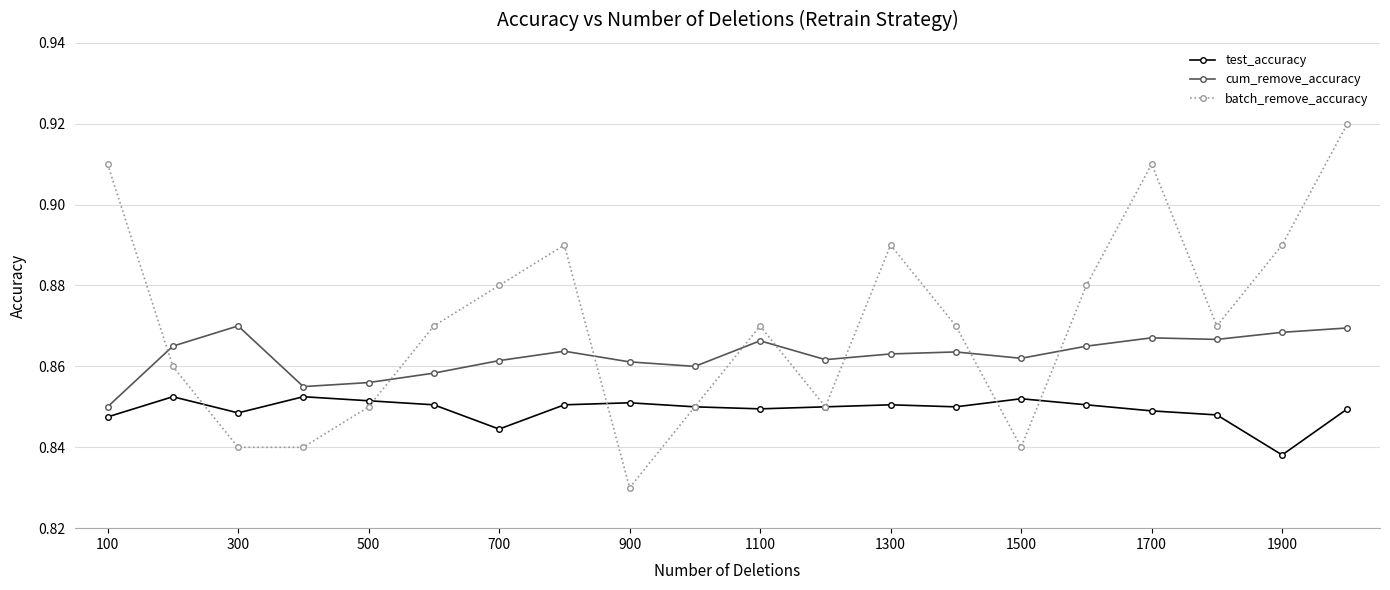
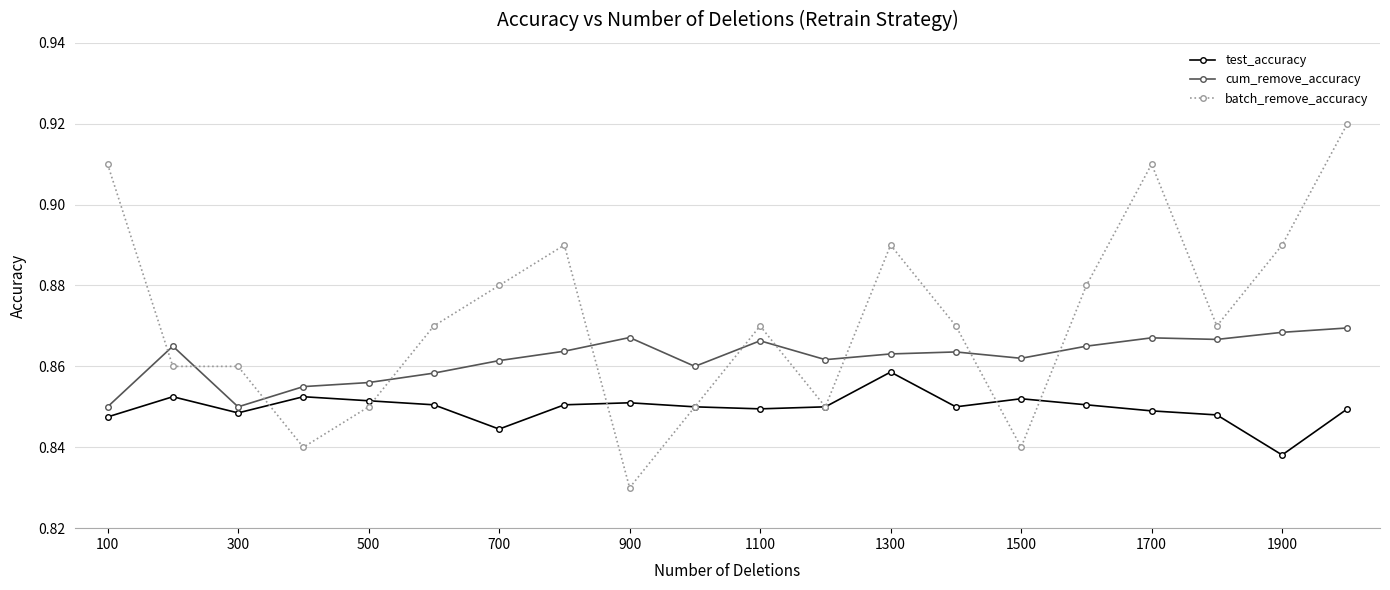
  {
    "test_accuracy": {
      "100": 0.848,
      "300": 0.849,
      "500": 0.852,
      "700": 0.845,
      "900": 0.851,
      "1100": 0.850,
-     "1300": 0.851,
+     "1300": 0.859,
      "1500": 0.852,
      "1700": 0.849,
      "1900": 0.838
    },
    "cum_remove_accuracy": {
      "100": 0.850,
-     "300": 0.87,
+     "300": 0.85,
      "500": 0.856,
      "700": 0.861,
-     "900": 0.861,
+     "900": 0.867,
      "1100": 0.866,
      "1300": 0.863,
      "1500": 0.862,
      "1700": 0.867,
      "1900": 0.868
    },
    "batch_remove_accuracy": {
      "100": 0.91,
-     "300": 0.84,
+     "300": 0.86,
      "500": 0.85,
      "700": 0.88,
      "900": 0.83,
      "1100": 0.87,
      "1300": 0.89,
      "1500": 0.84,
      "1700": 0.91,
      "1900": 0.89
    }
  }
